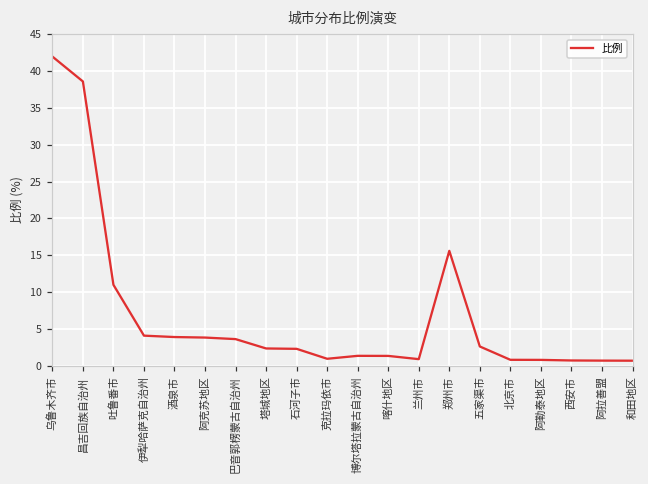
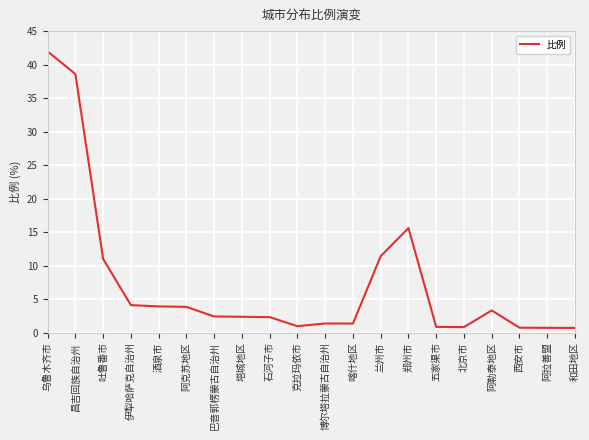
  {
    "乌鲁木齐市": 42,
    "昌吉回族自治州": 39,
    "吐鲁番市": 11,
    "伊犁哈萨克自治州": 4,
    "酒泉市": 4,
    "阿克苏地区": 4,
-   "巴音郭楞蒙古自治州": 4,
+   "巴音郭楞蒙古自治州": 2,
    "塔城地区": 2,
    "石河子市": 2,
    "克拉玛依市": 1,
    "博尔塔拉蒙古自治州": 1,
    "喀什地区": 1,
-   "兰州市": 1,
+   "兰州市": 11,
    "郑州市": 16,
-   "五家渠市": 3,
+   "五家渠市": 1,
    "北京市": 1,
-   "阿勒泰地区": 1,
+   "阿勒泰地区": 3,
    "西安市": 1,
    "阿拉善盟": 1,
    "和田地区": 1
  }
